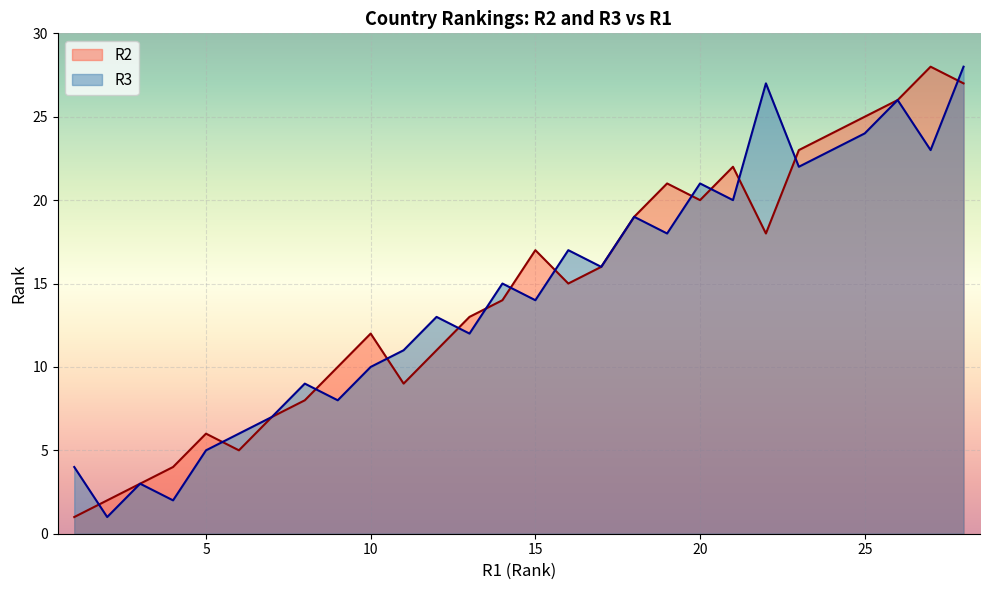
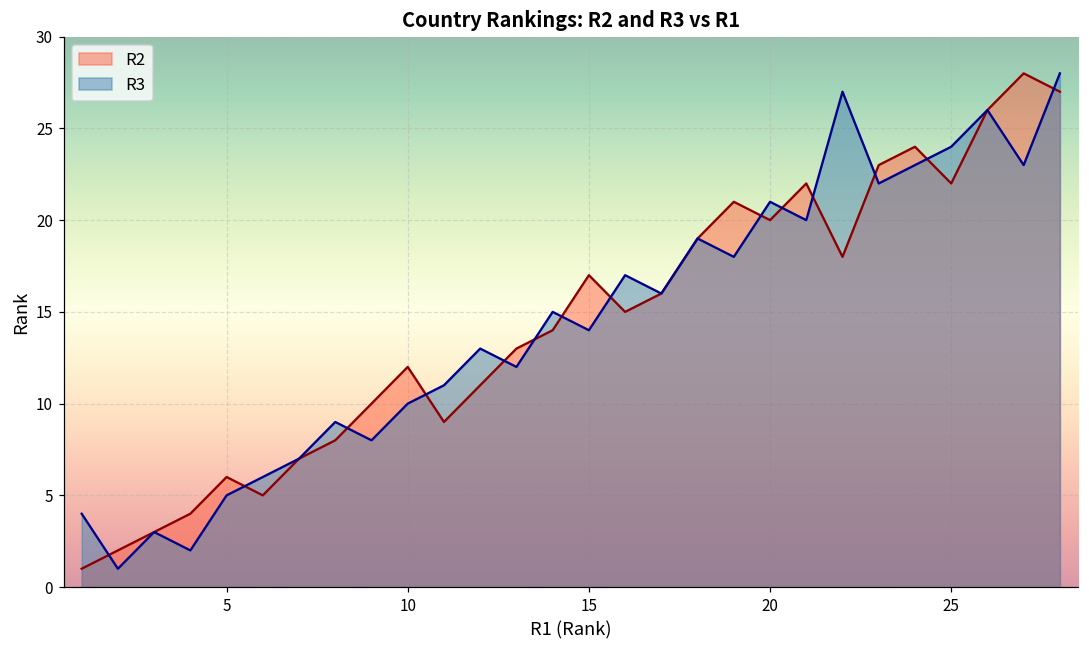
  {
    "R2": {
      "5": 6,
      "10": 12,
      "15": 17,
      "20": 20,
-     "25": 25
+     "25": 22
    },
    "R3": {
      "5": 5,
      "10": 10,
      "15": 14,
      "20": 21,
      "25": 24
    }
  }
